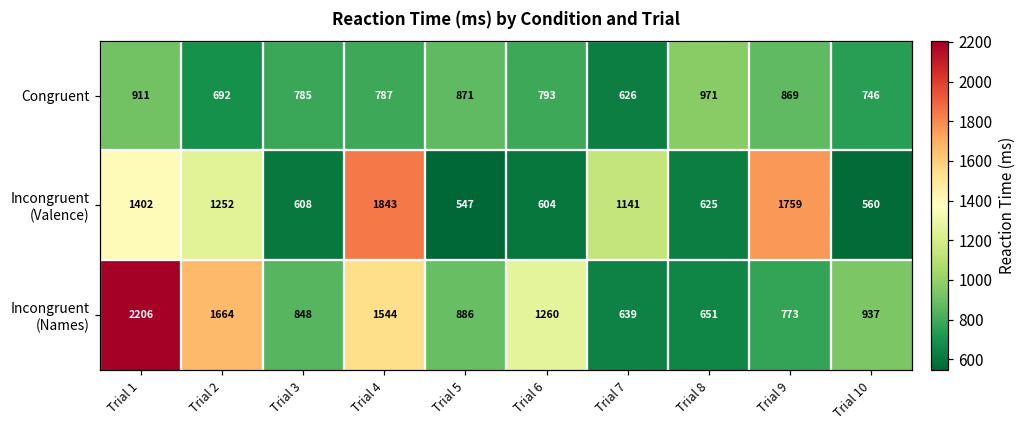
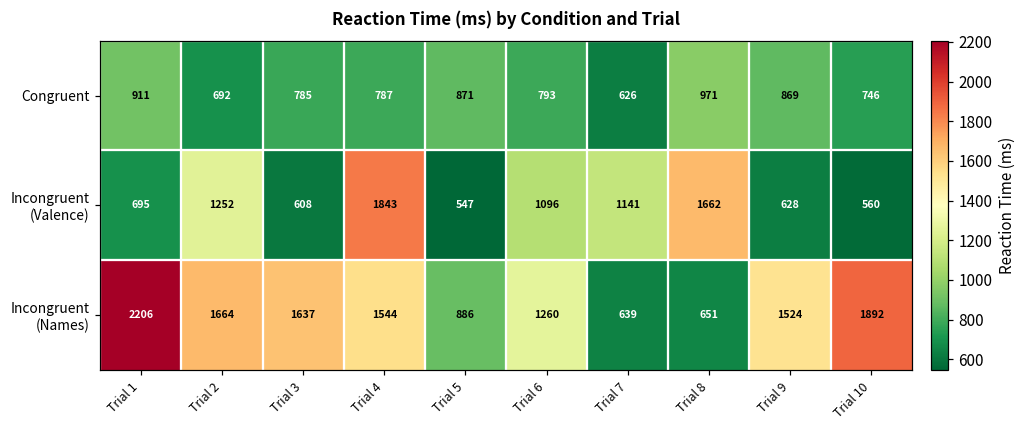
  {
    "Congruent": {
      "Trial 1": 911,
      "Trial 2": 692,
      "Trial 3": 785,
      "Trial 4": 787,
      "Trial 5": 871,
      "Trial 6": 793,
      "Trial 7": 626,
      "Trial 8": 971,
      "Trial 9": 869,
      "Trial 10": 746
    },
    "Incongruent (Valence)": {
-     "Trial 1": 1402,
+     "Trial 1": 695,
      "Trial 2": 1252,
      "Trial 3": 608,
      "Trial 4": 1843,
      "Trial 5": 547,
-     "Trial 6": 604,
+     "Trial 6": 1096,
      "Trial 7": 1141,
-     "Trial 8": 625,
-     "Trial 9": 1759,
+     "Trial 8": 1662,
+     "Trial 9": 628,
      "Trial 10": 560
    },
    "Incongruent (Names)": {
      "Trial 1": 2206,
      "Trial 2": 1664,
-     "Trial 3": 848,
+     "Trial 3": 1637,
      "Trial 4": 1544,
      "Trial 5": 886,
      "Trial 6": 1260,
      "Trial 7": 639,
      "Trial 8": 651,
-     "Trial 9": 773,
-     "Trial 10": 937
+     "Trial 9": 1524,
+     "Trial 10": 1892
    }
  }
